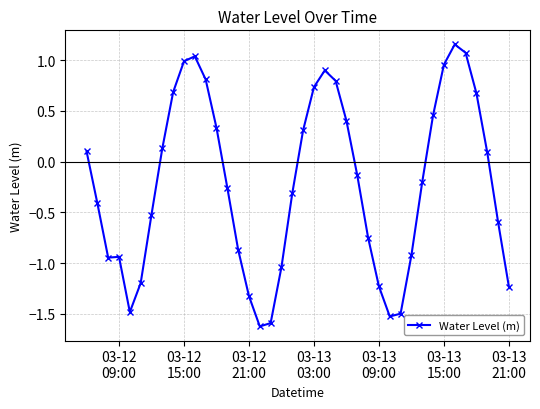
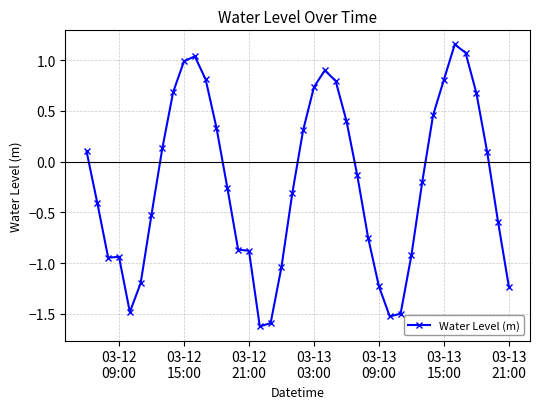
  {
    "03-12 09:00": -0.94,
    "03-12 15:00": 0.99,
-   "03-12 21:00": -1.32,
+   "03-12 21:00": -0.88,
    "03-13 03:00": 0.73,
    "03-13 09:00": -1.23,
-   "03-13 15:00": 0.95,
+   "03-13 15:00": 0.81,
    "03-13 21:00": -1.23
  }
